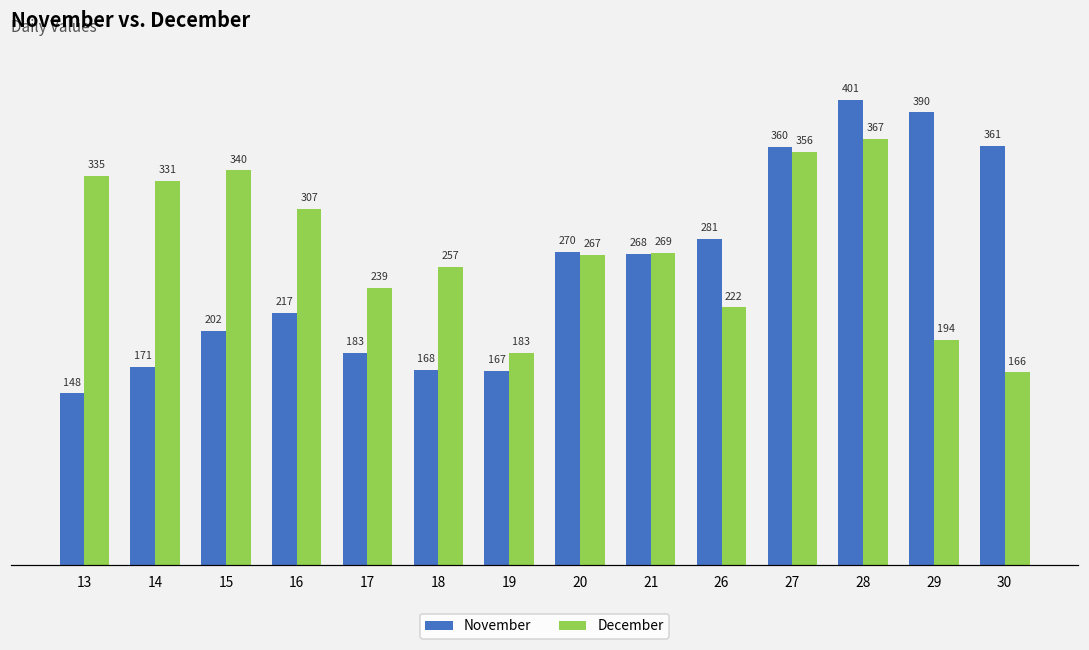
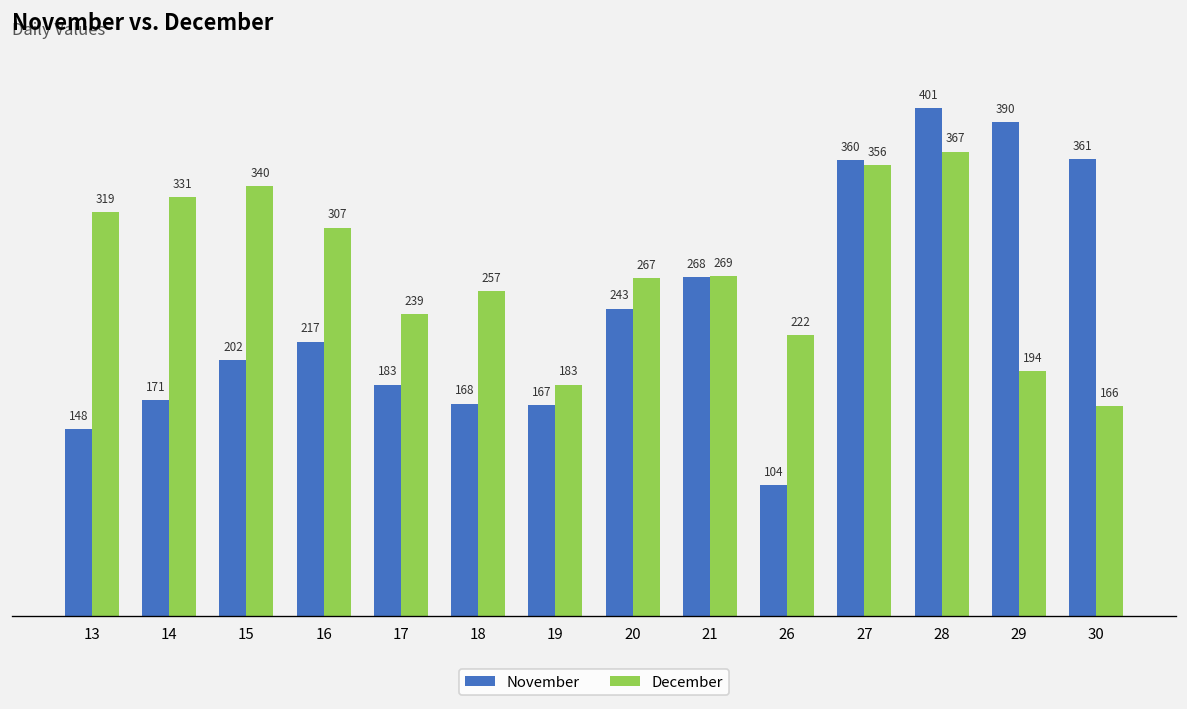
  {
    "November": {
      "13": 148,
      "14": 171,
      "15": 202,
      "16": 217,
      "17": 183,
      "18": 168,
      "19": 167,
-     "20": 270,
+     "20": 243,
      "21": 268,
-     "26": 281,
+     "26": 104,
      "27": 360,
      "28": 401,
      "29": 390,
      "30": 361
    },
    "December": {
-     "13": 335,
+     "13": 319,
      "14": 331,
      "15": 340,
      "16": 307,
      "17": 239,
      "18": 257,
      "19": 183,
      "20": 267,
      "21": 269,
      "26": 222,
      "27": 356,
      "28": 367,
      "29": 194,
      "30": 166
    }
  }
